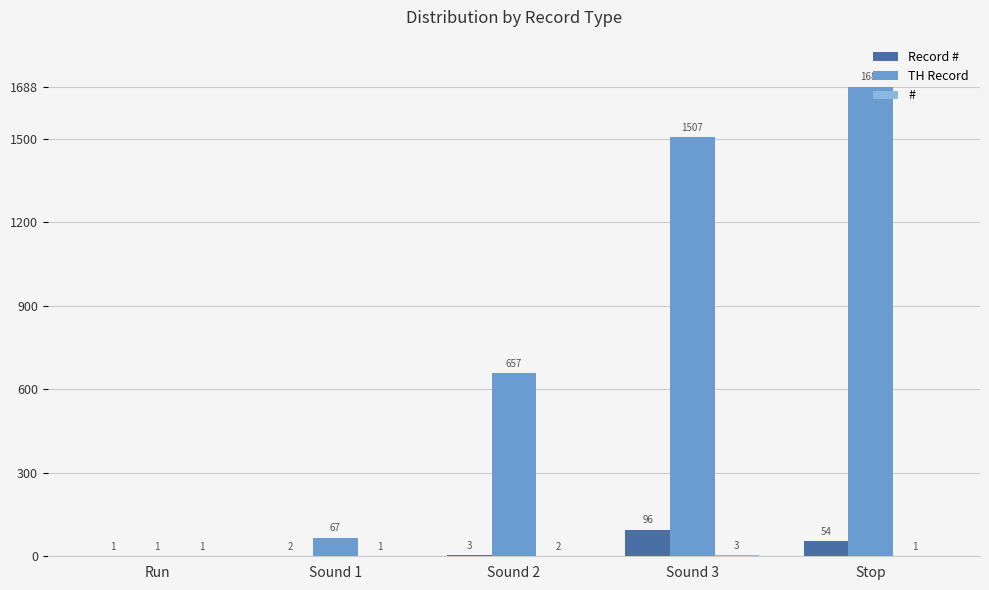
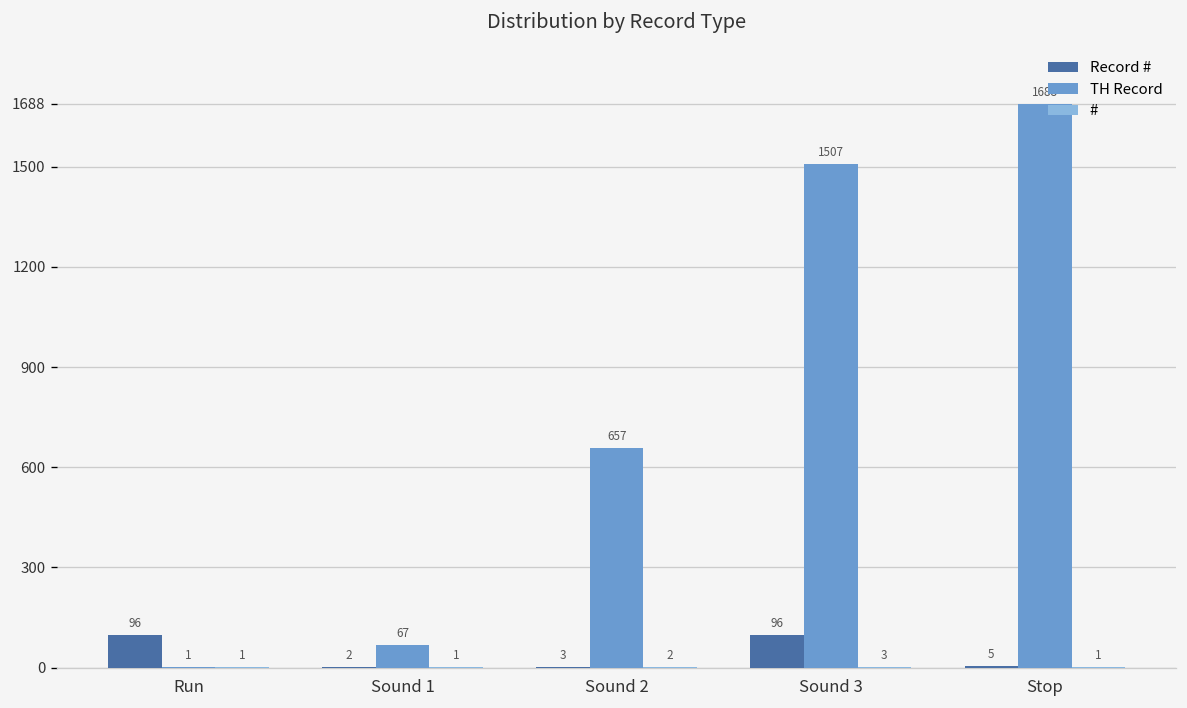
  {
    "Record #": {
-     "Run": 1,
+     "Run": 96,
      "Sound 1": 2,
      "Sound 2": 3,
      "Sound 3": 96,
-     "Stop": 54
+     "Stop": 5
    }
  }
